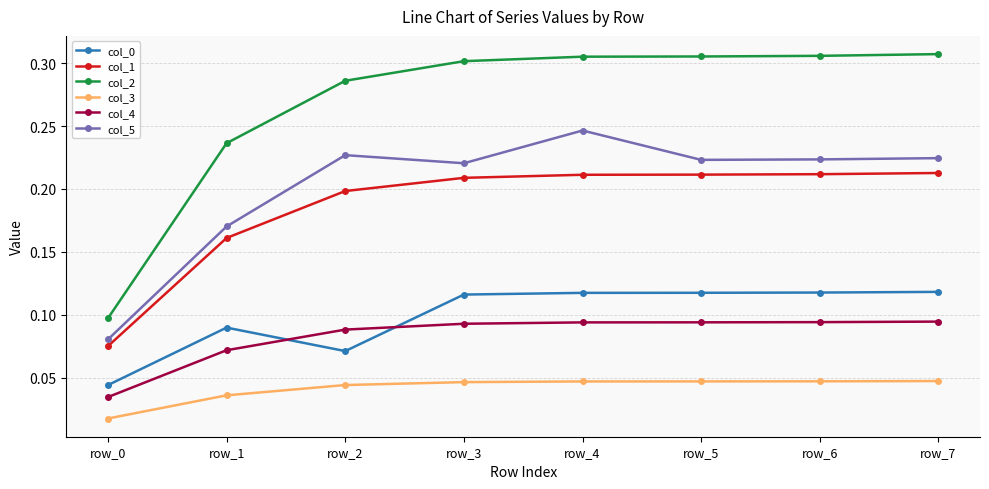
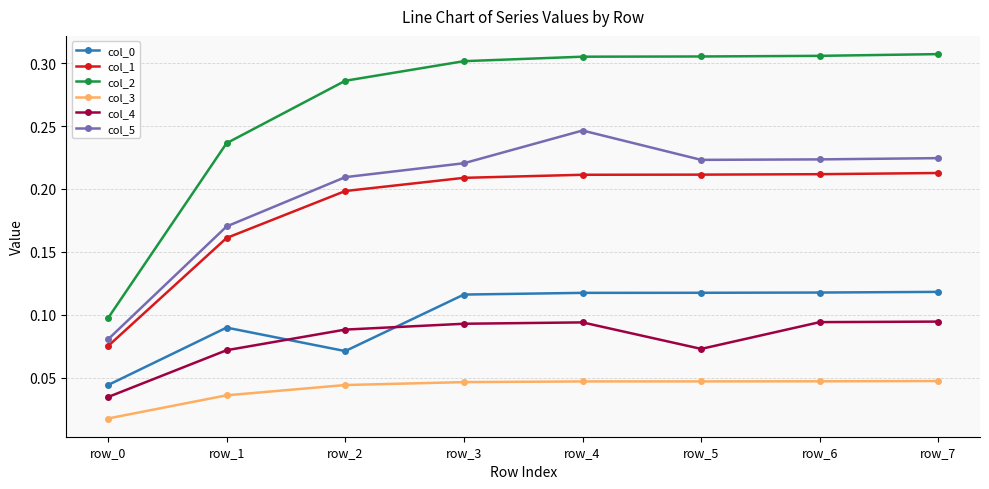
  {
    "col_0": {
      "row_0": 0.044,
      "row_1": 0.090,
      "row_2": 0.071,
      "row_3": 0.116,
      "row_4": 0.117,
      "row_5": 0.117,
      "row_6": 0.118,
      "row_7": 0.118
    },
    "col_1": {
      "row_0": 0.075,
      "row_1": 0.161,
      "row_2": 0.198,
      "row_3": 0.209,
      "row_4": 0.211,
      "row_5": 0.211,
      "row_6": 0.212,
      "row_7": 0.213
    },
    "col_2": {
      "row_0": 0.097,
      "row_1": 0.236,
      "row_2": 0.286,
      "row_3": 0.302,
      "row_4": 0.305,
      "row_5": 0.305,
      "row_6": 0.306,
      "row_7": 0.307
    },
    "col_3": {
      "row_0": 0.017,
      "row_1": 0.036,
      "row_2": 0.044,
      "row_3": 0.046,
      "row_4": 0.047,
      "row_5": 0.047,
      "row_6": 0.047,
      "row_7": 0.047
    },
    "col_4": {
      "row_0": 0.035,
      "row_1": 0.072,
      "row_2": 0.088,
      "row_3": 0.093,
      "row_4": 0.094,
-     "row_5": 0.094,
+     "row_5": 0.073,
      "row_6": 0.094,
      "row_7": 0.095
    },
    "col_5": {
      "row_0": 0.080,
      "row_1": 0.170,
-     "row_2": 0.227,
+     "row_2": 0.209,
      "row_3": 0.220,
      "row_4": 0.246,
      "row_5": 0.223,
      "row_6": 0.223,
      "row_7": 0.224
    }
  }
